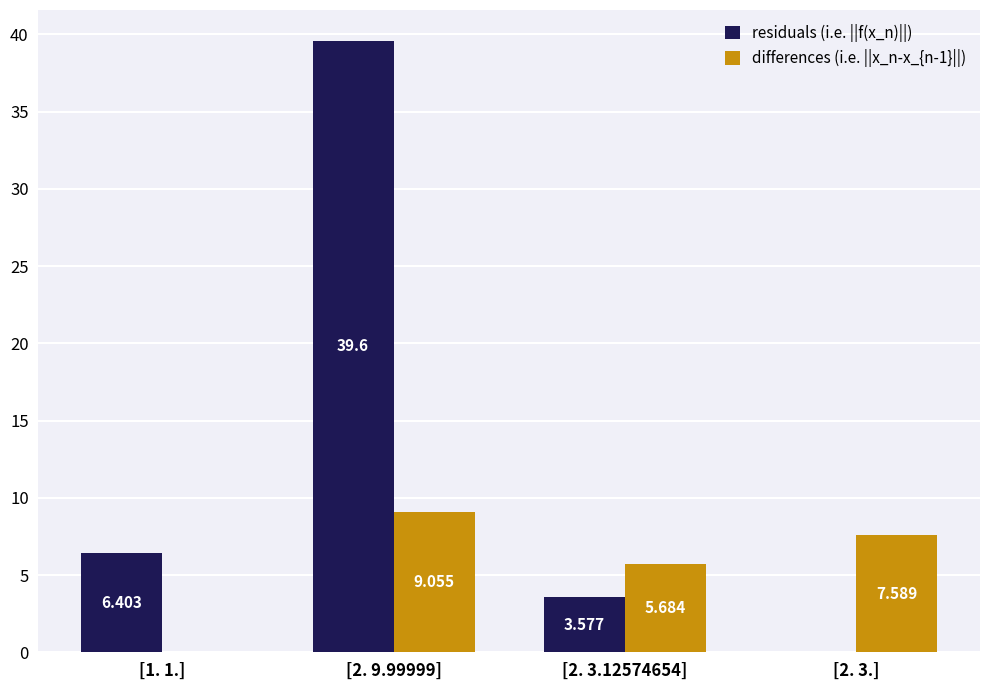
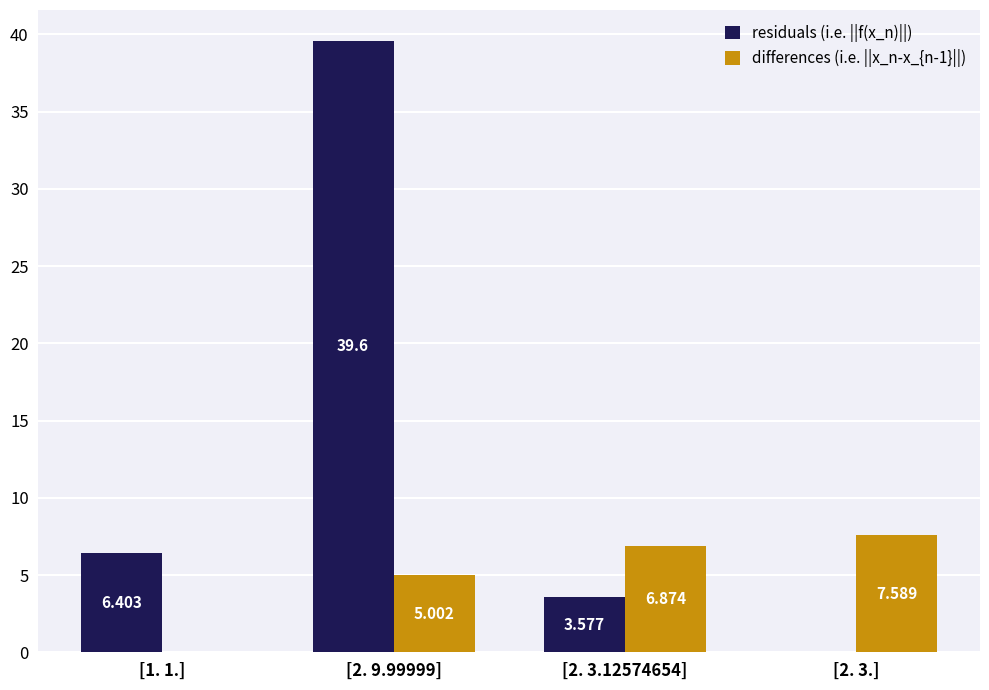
  {
    "residuals (i.e. ||f(x_n)||)": {
      "[1. 1.]": 6.403,
      "[2. 9.99999]": 39.6,
      "[2. 3.12574654]": 3.577
    },
    "differences (i.e. ||x_n-x_{n-1}||)": {
-     "[2. 9.99999]": 9.055,
-     "[2. 3.12574654]": 5.684,
+     "[2. 9.99999]": 5.002,
+     "[2. 3.12574654]": 6.874,
      "[2. 3.]": 7.589
    }
  }
